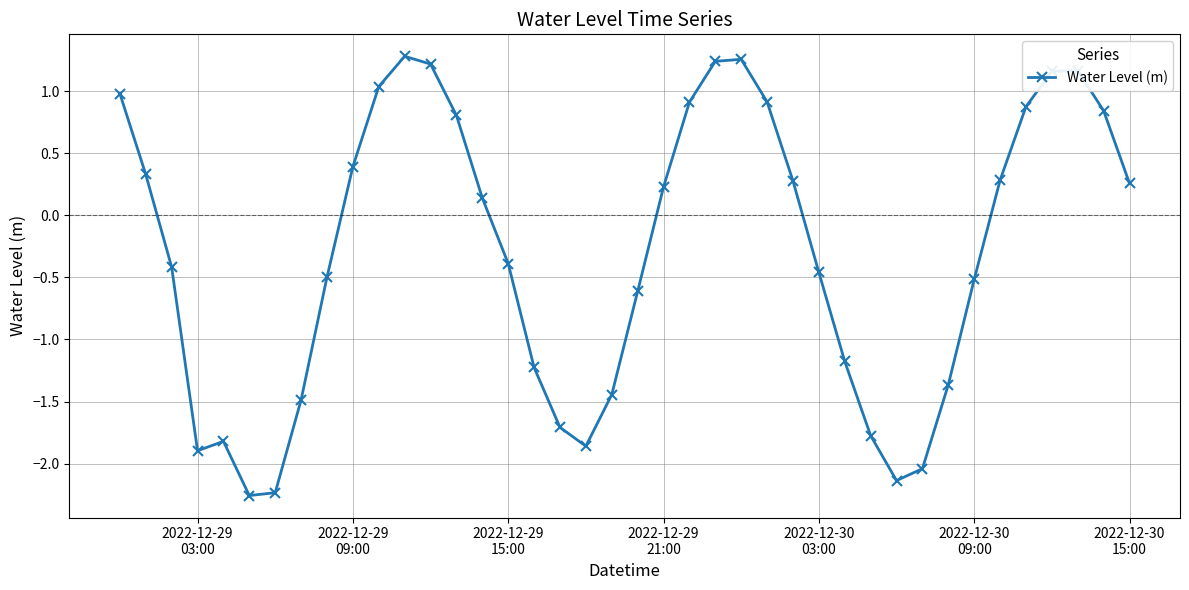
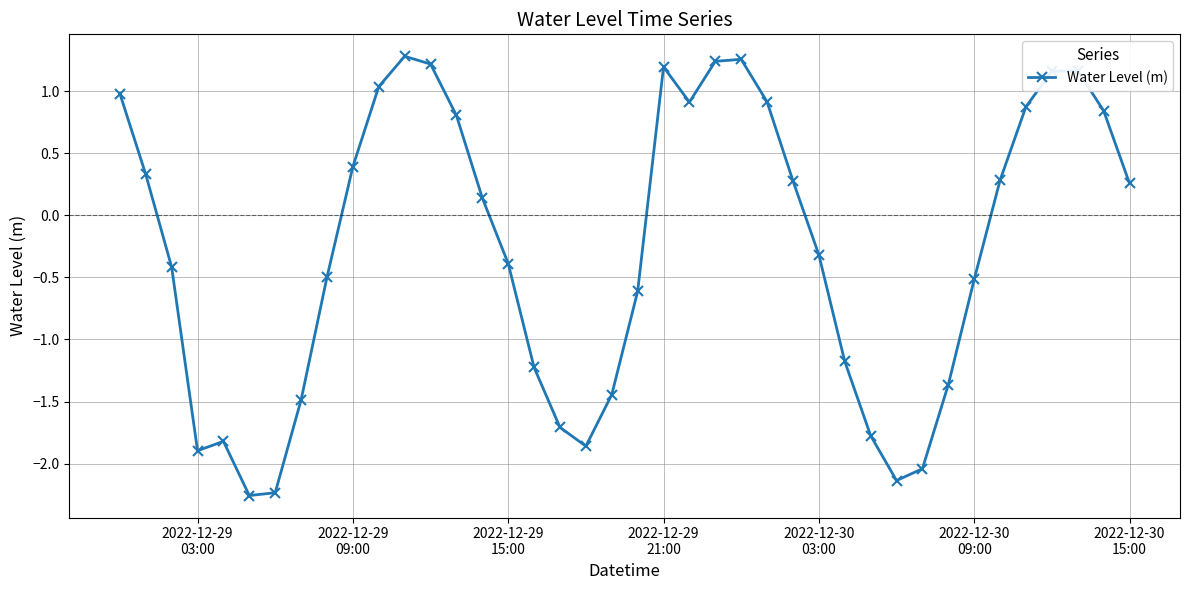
  {
    "2022-12-29 03:00": -1.90,
    "2022-12-29 09:00": 0.39,
    "2022-12-29 15:00": -0.39,
-   "2022-12-29 21:00": 0.23,
-   "2022-12-30 03:00": -0.46,
+   "2022-12-29 21:00": 1.20,
+   "2022-12-30 03:00": -0.32,
    "2022-12-30 09:00": -0.52,
    "2022-12-30 15:00": 0.26
  }
